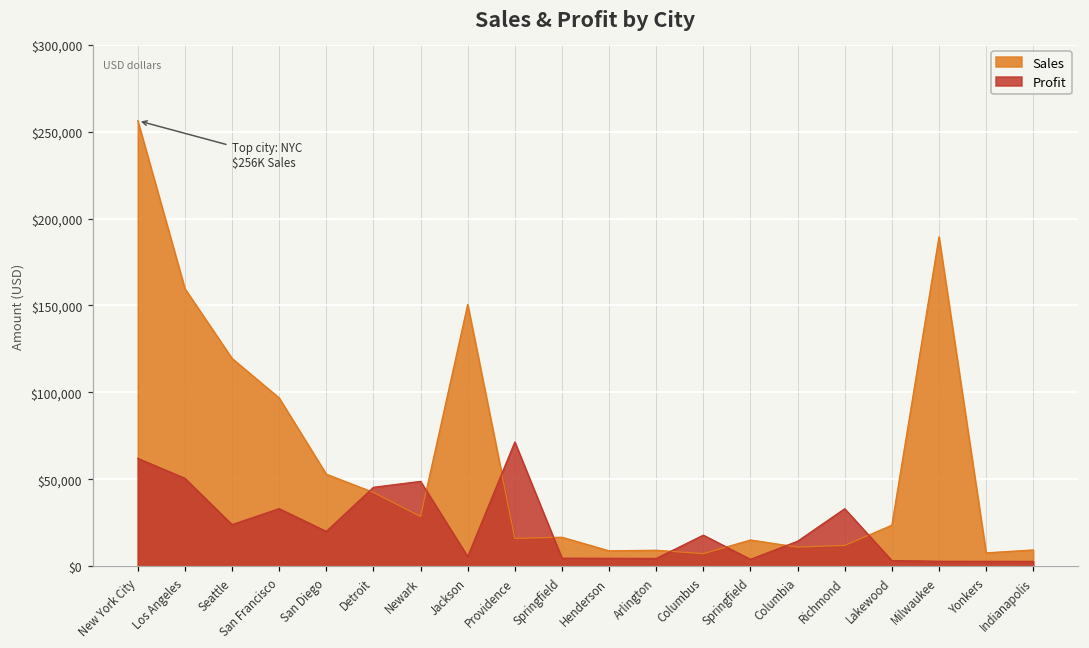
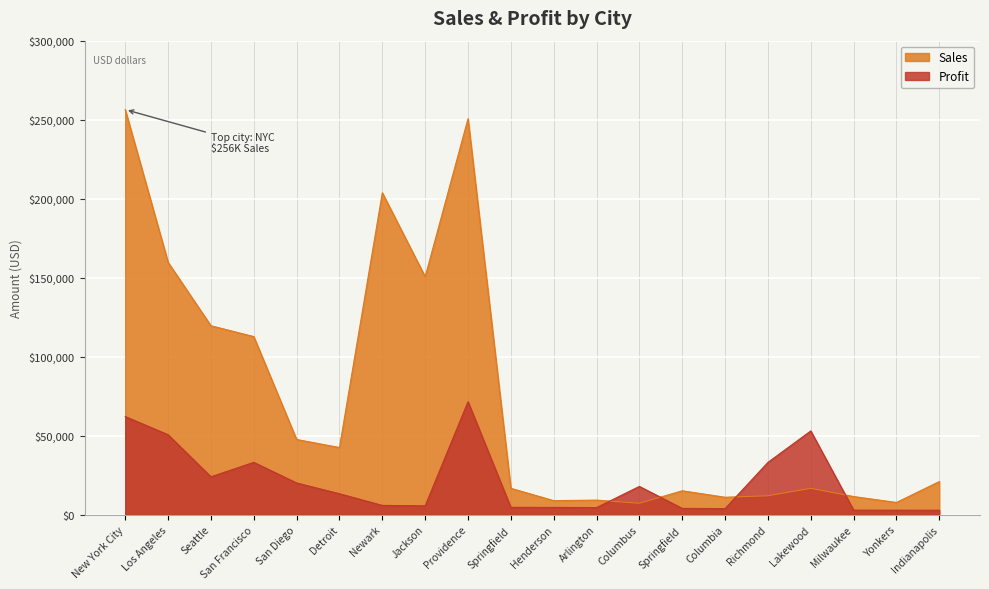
  {
    "Sales": {
      "Los Angeles": "$160,000",
      "Seattle": "$120,000",
-     "San Francisco": "$97,000",
-     "San Diego": "$53,000",
+     "San Francisco": "$113,000",
+     "San Diego": "$48,000",
      "Detroit": "$42,000",
-     "Newark": "$29,000",
+     "Newark": "$204,000",
      "Jackson": "$151,000",
-     "Providence": "$16,000",
+     "Providence": "$251,000",
      "Henderson": "$9,000",
      "Arlington": "$9,000",
      "Columbus": "$7,000",
      "Columbia": "$11,000",
      "Richmond": "$12,000",
-     "Lakewood": "$24,000",
-     "Milwaukee": "$190,000",
+     "Lakewood": "$17,000",
+     "Milwaukee": "$11,000",
      "Yonkers": "$8,000",
-     "Indianapolis": "$9,000"
+     "Indianapolis": "$21,000"
    },
    "Profit": {
      "New York City": "$62,000",
      "Los Angeles": "$51,000",
      "Seattle": "$24,000",
      "San Francisco": "$33,000",
      "San Diego": "$20,000",
-     "Detroit": "$45,000",
-     "Newark": "$49,000",
+     "Detroit": "$13,000",
+     "Newark": "$6,000",
      "Jackson": "$6,000",
      "Providence": "$71,000",
      "Henderson": "$5,000",
      "Arlington": "$4,000",
      "Columbus": "$18,000",
-     "Columbia": "$14,000",
+     "Columbia": "$4,000",
      "Richmond": "$33,000",
-     "Lakewood": "$3,000",
+     "Lakewood": "$53,000",
      "Milwaukee": "$3,000",
      "Yonkers": "$3,000",
      "Indianapolis": "$3,000"
    }
  }
